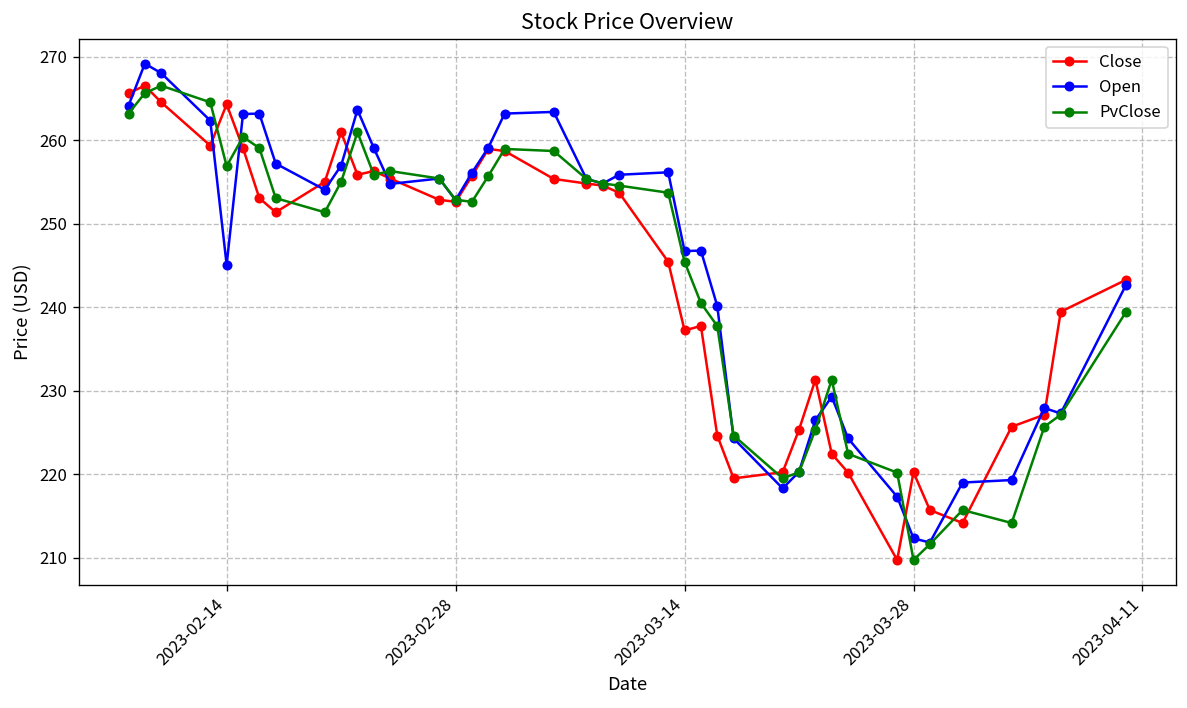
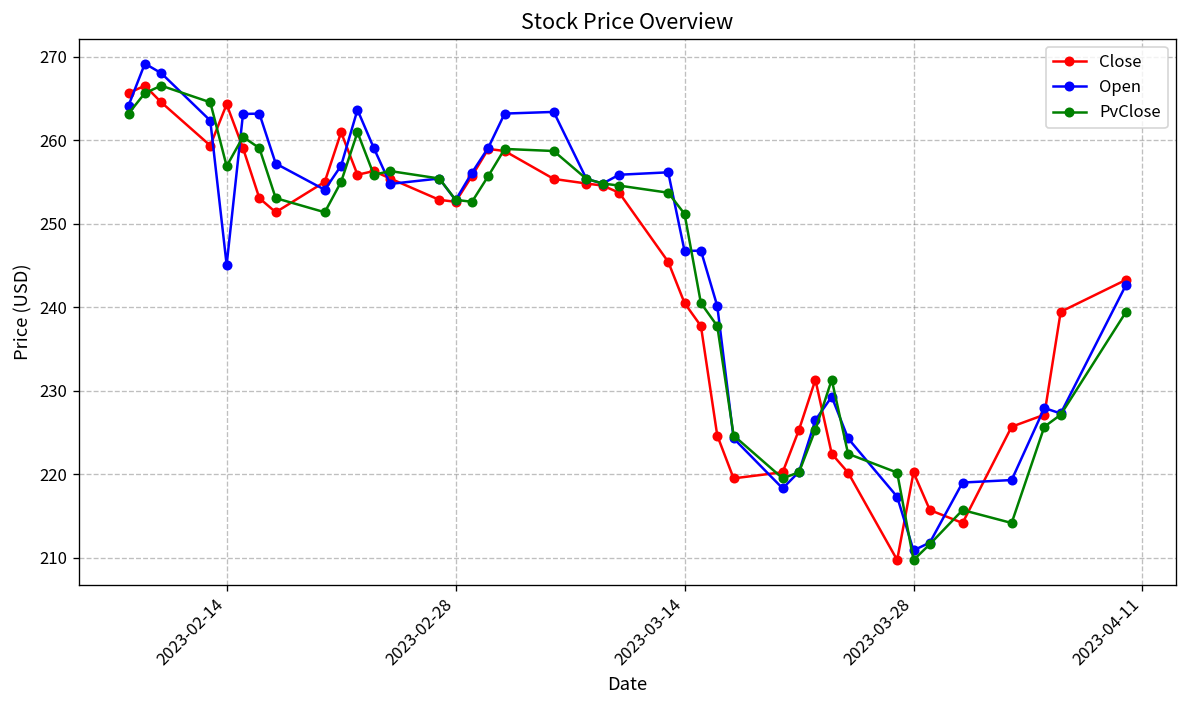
  {
    "Close": {
      "2023-02-14": 264,
-     "2023-03-14": 237,
+     "2023-03-14": 241,
      "2023-03-28": 220
    },
    "Open": {
      "2023-02-14": 245,
      "2023-03-14": 247,
-     "2023-03-28": 212
+     "2023-03-28": 211
    },
    "PvClose": {
      "2023-02-14": 257,
-     "2023-03-14": 245,
+     "2023-03-14": 251,
      "2023-03-28": 210
    }
  }
